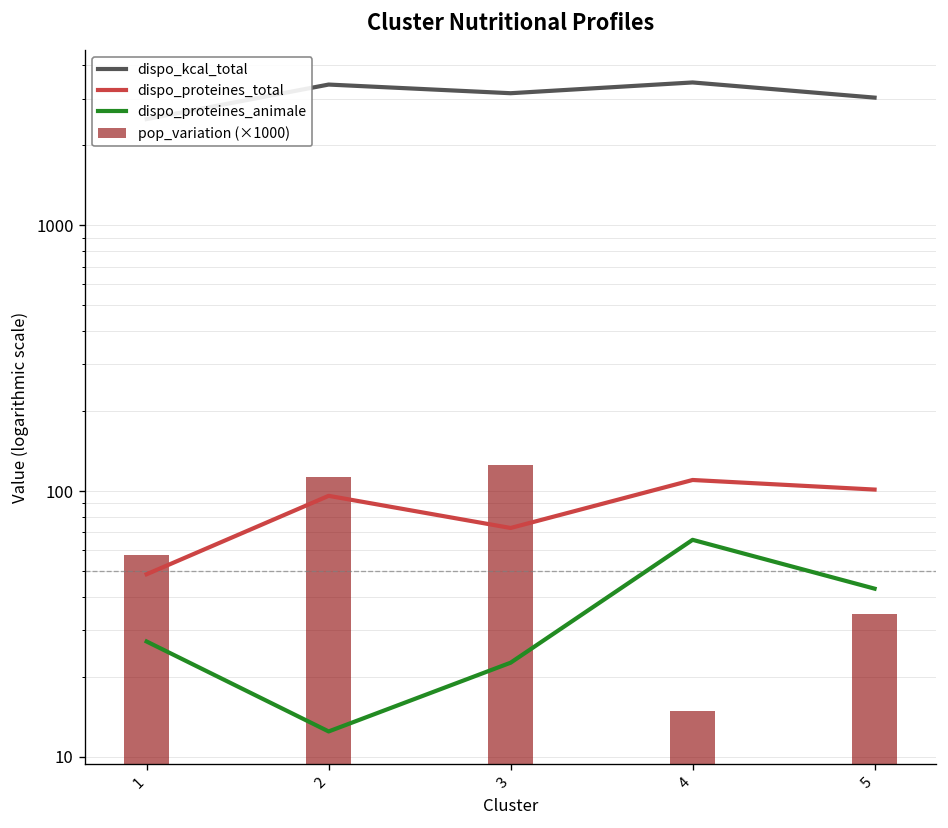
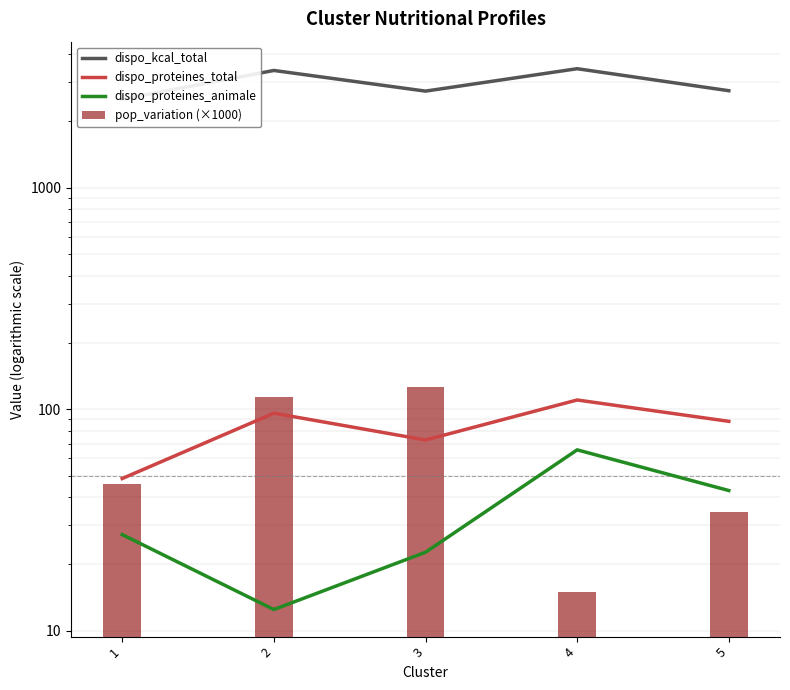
  {
    "pop_variation (×1000)": {
-     "1": 57,
+     "1": 46,
      "2": 110,
      "3": 130,
      "4": 15,
      "5": 35
    },
    "dispo_kcal_total": {
      "2": 3400,
-     "3": 3100,
+     "3": 2700,
      "4": 3400,
-     "5": 3000
+     "5": 2700
    },
    "dispo_proteines_total": {
      "1": 49,
      "2": 96,
      "3": 73,
      "4": 110,
-     "5": 100
+     "5": 88
    },
    "dispo_proteines_animale": {
      "1": 27,
      "2": 12,
      "3": 23,
      "4": 66,
      "5": 43
    }
  }
